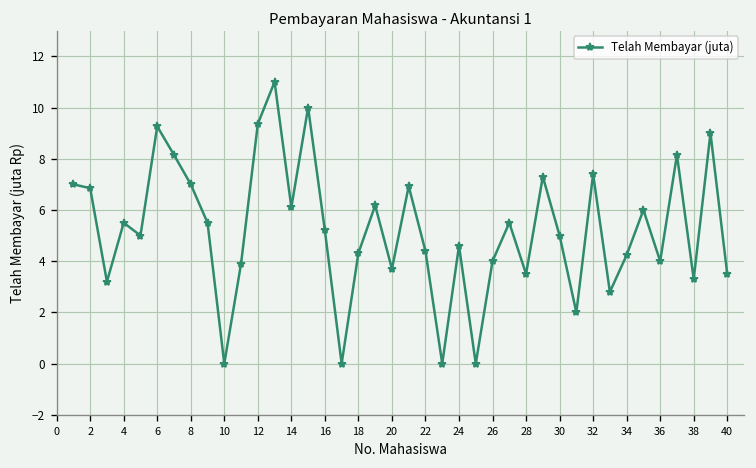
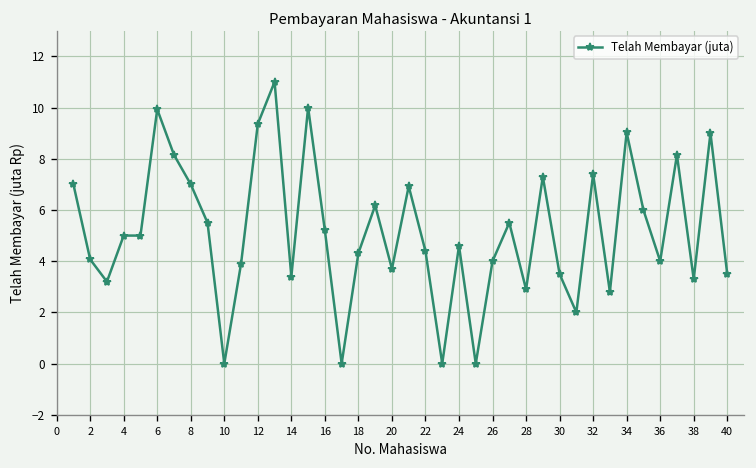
  {
-   "2": 6.9,
-   "4": 5.5,
-   "6": 9.3,
+   "2": 4.1,
+   "4": 5.0,
+   "6": 9.9,
    "8": 7.0,
    "10": 0.0,
    "12": 9.4,
-   "14": 6.1,
+   "14": 3.4,
    "16": 5.2,
    "18": 4.3,
    "20": 3.7,
    "22": 4.4,
    "24": 4.6,
    "26": 4.0,
-   "28": 3.5,
-   "30": 5.0,
+   "28": 2.9,
+   "30": 3.5,
    "32": 7.4,
-   "34": 4.2,
+   "34": 9.0,
    "36": 4.0,
    "38": 3.3,
    "40": 3.5
  }
